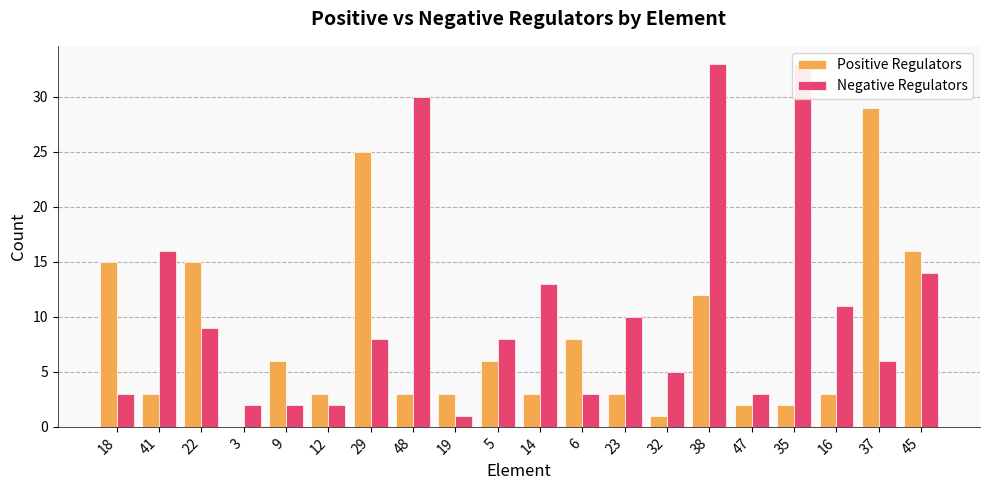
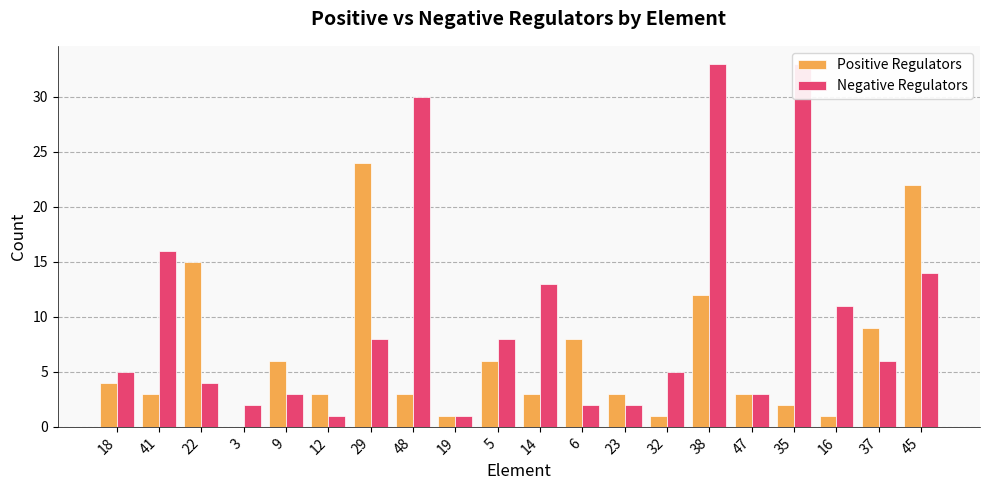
  {
    "Positive Regulators": {
-     "18": 15,
+     "18": 4,
      "41": 3,
      "22": 15,
      "3": 0,
      "9": 6,
      "12": 3,
-     "29": 25,
+     "29": 24,
      "48": 3,
-     "19": 3,
+     "19": 1,
      "5": 6,
      "14": 3,
      "6": 8,
      "23": 3,
      "32": 1,
      "38": 12,
-     "47": 2,
+     "47": 3,
      "35": 2,
-     "16": 3,
-     "37": 29,
-     "45": 16
+     "16": 1,
+     "37": 9,
+     "45": 22
    },
    "Negative Regulators": {
-     "18": 3,
+     "18": 5,
      "41": 16,
-     "22": 9,
+     "22": 4,
      "3": 2,
-     "9": 2,
-     "12": 2,
+     "9": 3,
+     "12": 1,
      "29": 8,
      "48": 30,
      "19": 1,
      "5": 8,
      "14": 13,
-     "6": 3,
-     "23": 10,
+     "6": 2,
+     "23": 2,
      "32": 5,
      "38": 33,
      "47": 3,
      "16": 11,
      "37": 6,
      "45": 14
    }
  }
